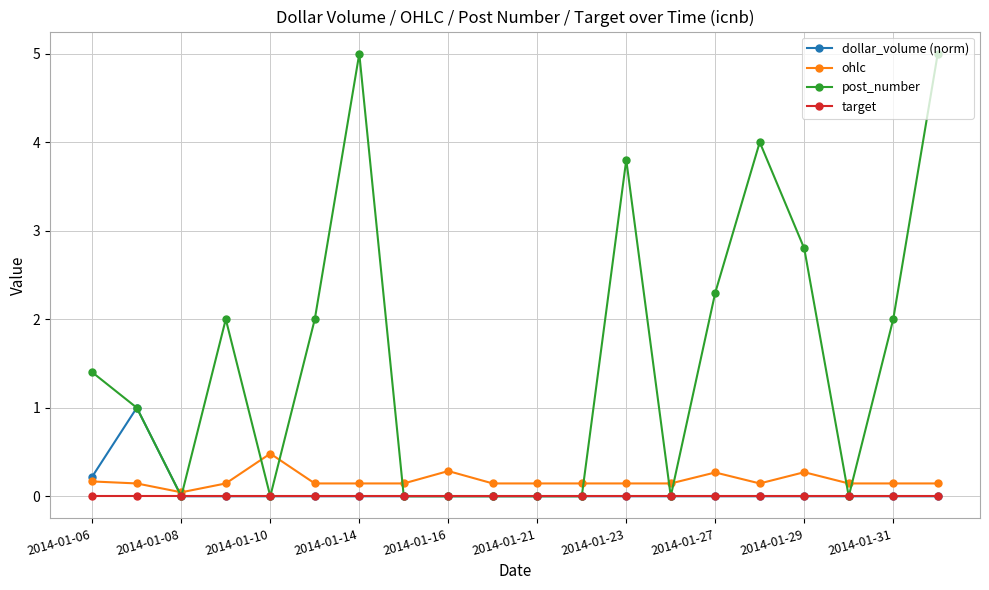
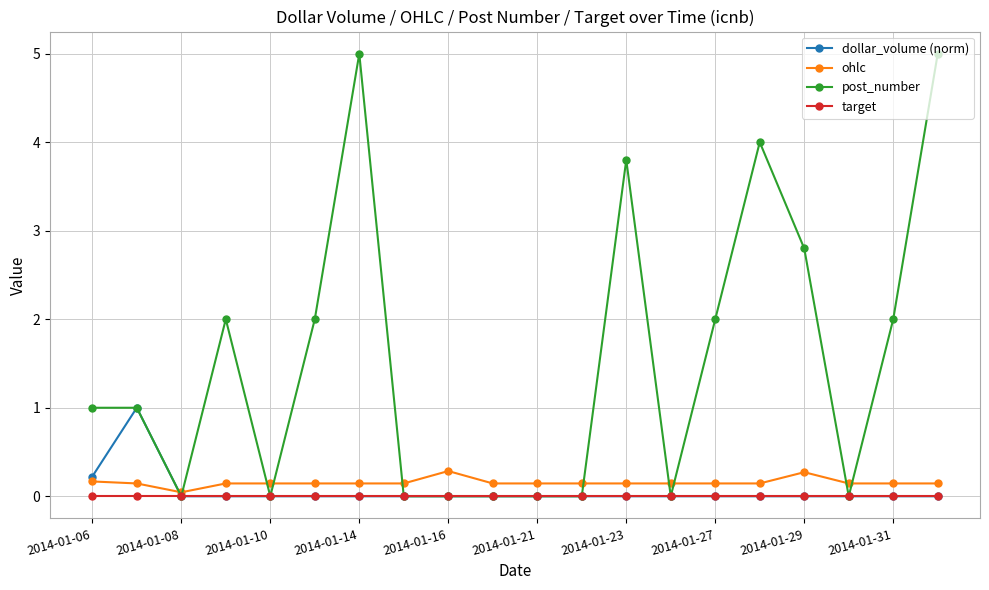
  {
    "dollar_volume (norm)": {
      "2014-01-06": 0.2
    },
    "ohlc": {
      "2014-01-06": 0.2,
      "2014-01-08": 0.0,
-     "2014-01-10": 0.5,
+     "2014-01-10": 0.1,
      "2014-01-14": 0.1,
      "2014-01-16": 0.3,
      "2014-01-21": 0.1,
      "2014-01-23": 0.1,
-     "2014-01-27": 0.3,
+     "2014-01-27": 0.1,
      "2014-01-29": 0.3,
      "2014-01-31": 0.1
    },
    "post_number": {
-     "2014-01-06": 1.4,
+     "2014-01-06": 1.0,
      "2014-01-14": 5.0,
      "2014-01-23": 3.8,
-     "2014-01-27": 2.3,
+     "2014-01-27": 2.0,
      "2014-01-29": 2.8,
      "2014-01-31": 2.0
    },
    "target": {
      "2014-01-06": 0.0
    }
  }
